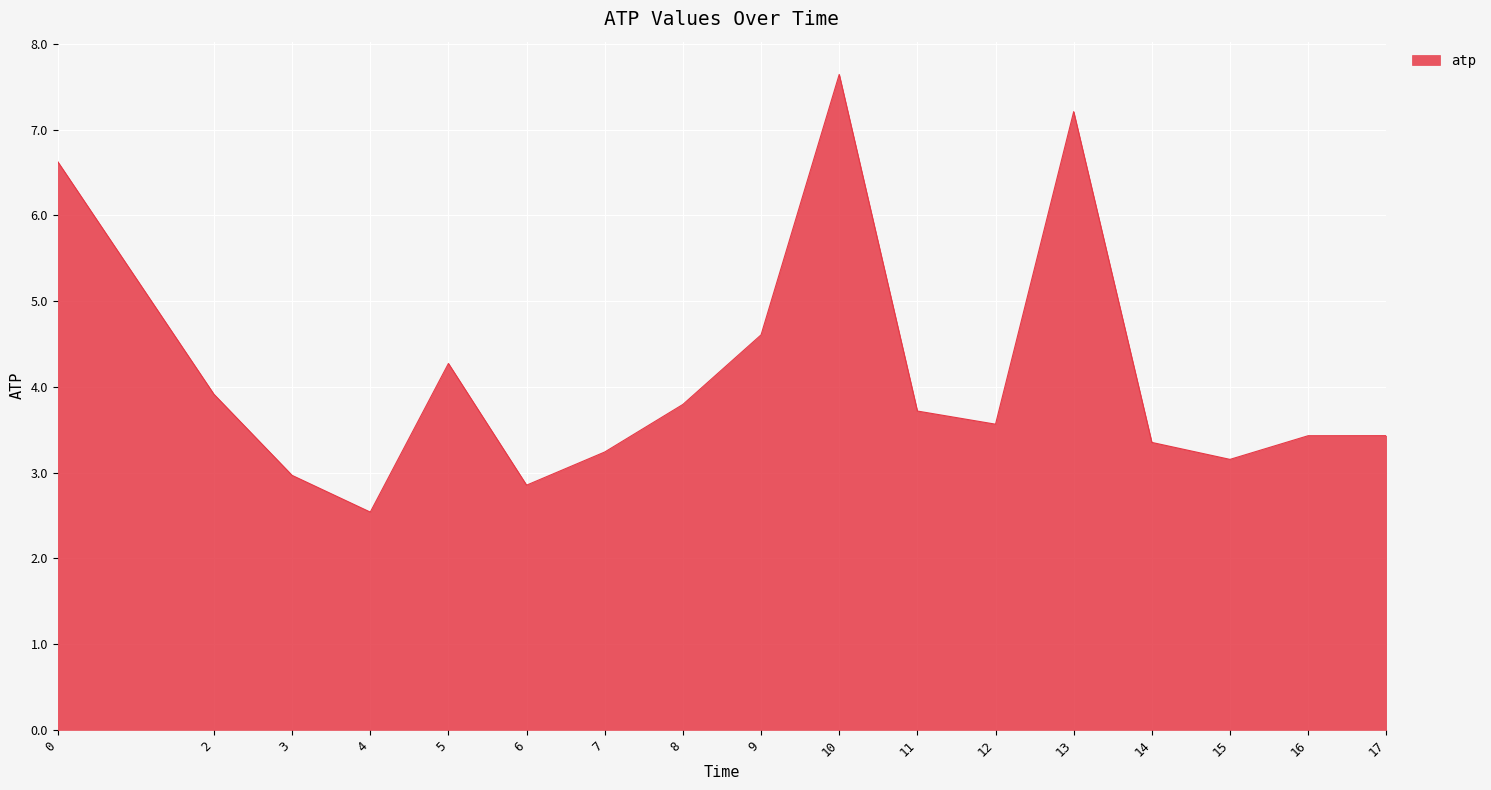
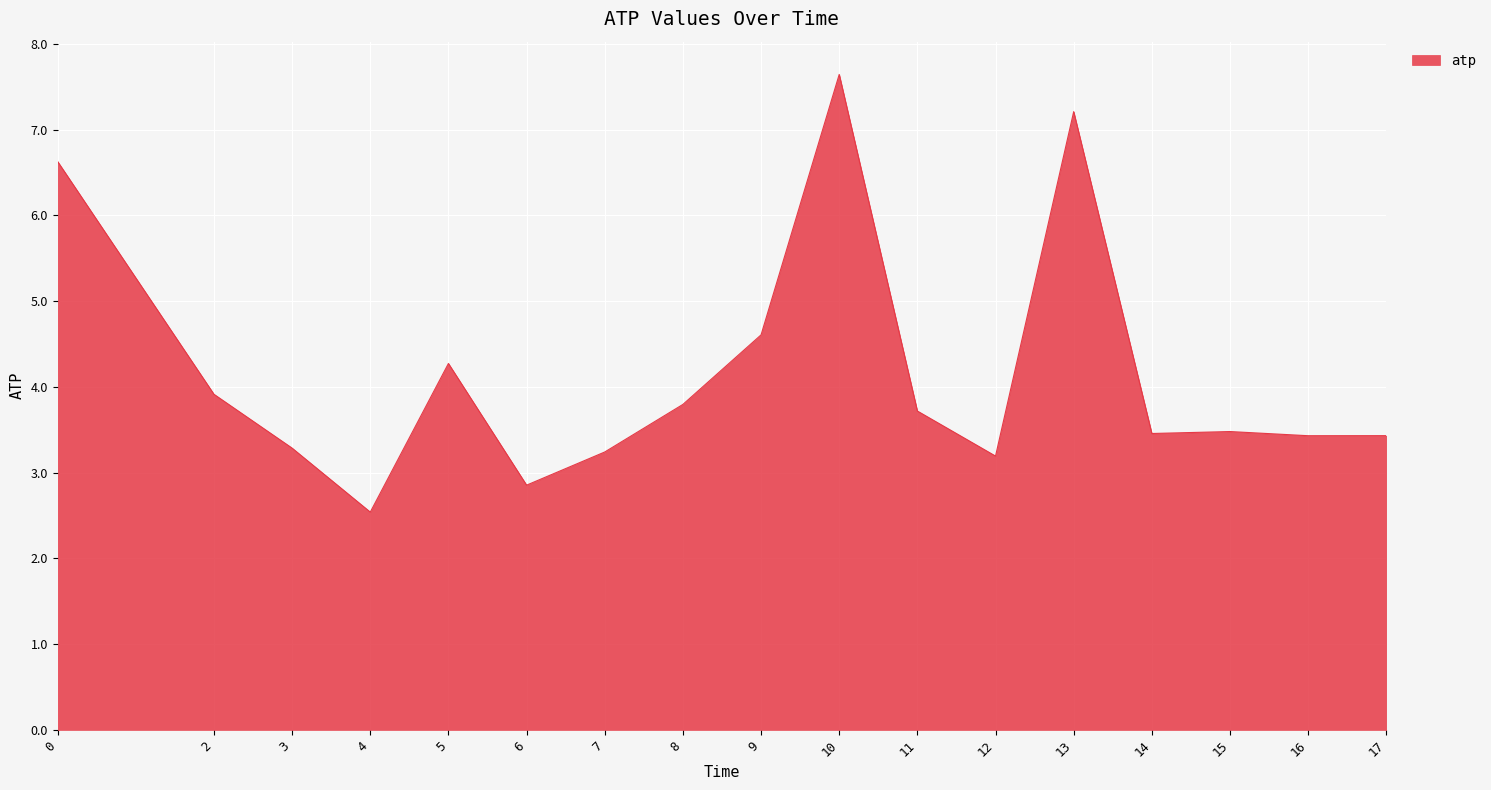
  {
    "0": 6.6,
    "2": 3.9,
-   "3": 3.0,
+   "3": 3.3,
    "4": 2.5,
    "5": 4.3,
    "6": 2.9,
    "7": 3.2,
    "8": 3.8,
    "9": 4.6,
    "10": 7.6,
    "11": 3.7,
-   "12": 3.6,
+   "12": 3.2,
    "13": 7.2,
-   "14": 3.4,
-   "15": 3.2,
+   "14": 3.5,
+   "15": 3.5,
    "16": 3.4,
    "17": 3.4
  }
